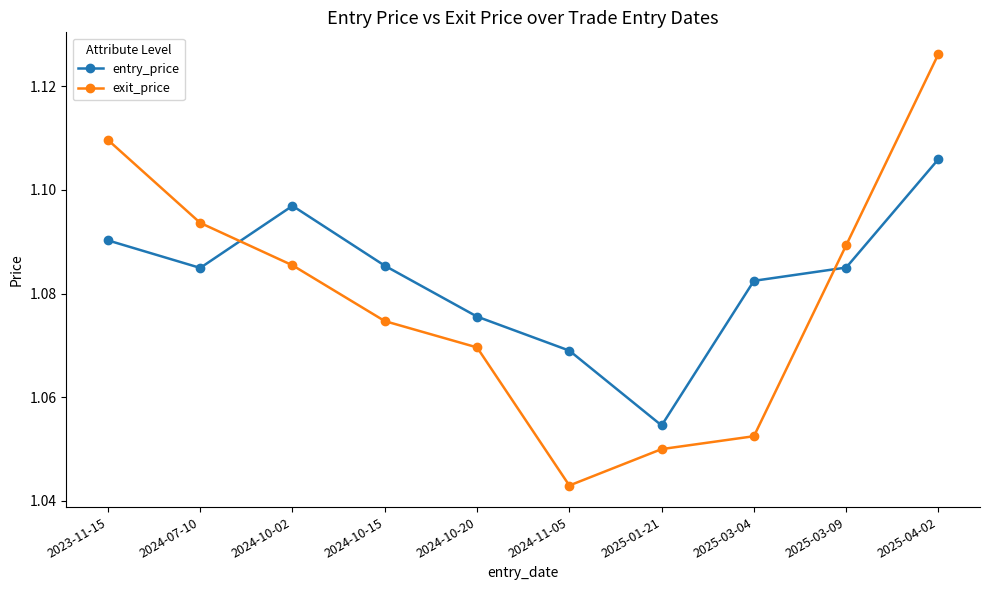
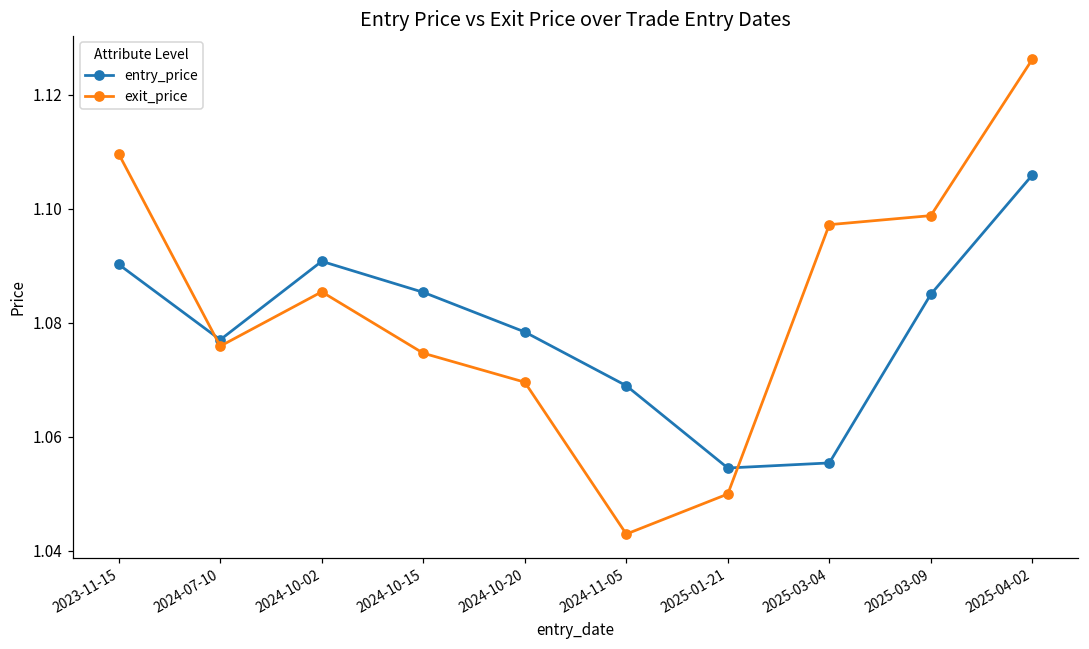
  {
    "entry_price": {
      "2023-11-15": 1.090,
-     "2024-07-10": 1.085,
-     "2024-10-02": 1.097,
+     "2024-07-10": 1.077,
+     "2024-10-02": 1.091,
      "2024-10-15": 1.085,
-     "2024-10-20": 1.076,
+     "2024-10-20": 1.078,
      "2024-11-05": 1.069,
      "2025-01-21": 1.055,
-     "2025-03-04": 1.082,
+     "2025-03-04": 1.055,
      "2025-03-09": 1.085,
      "2025-04-02": 1.106
    },
    "exit_price": {
      "2023-11-15": 1.110,
-     "2024-07-10": 1.094,
+     "2024-07-10": 1.076,
      "2024-10-02": 1.085,
      "2024-10-15": 1.075,
      "2024-10-20": 1.070,
      "2024-11-05": 1.043,
      "2025-01-21": 1.050,
-     "2025-03-04": 1.052,
-     "2025-03-09": 1.089,
+     "2025-03-04": 1.097,
+     "2025-03-09": 1.099,
      "2025-04-02": 1.126
    }
  }
